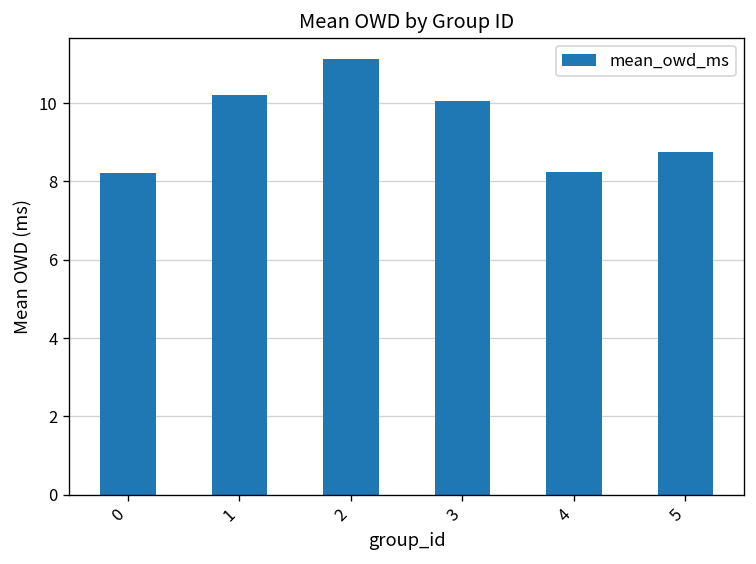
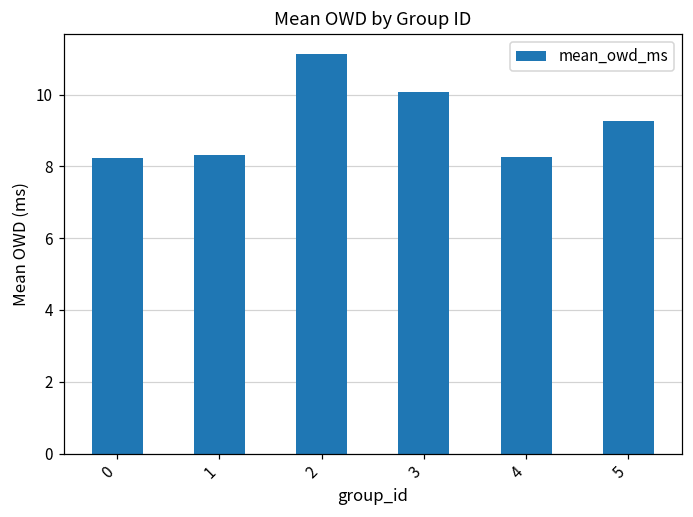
  {
    "0": 8.2,
-   "1": 10.2,
+   "1": 8.3,
    "2": 11.1,
    "3": 10.1,
    "4": 8.3,
-   "5": 8.8
+   "5": 9.3
  }
